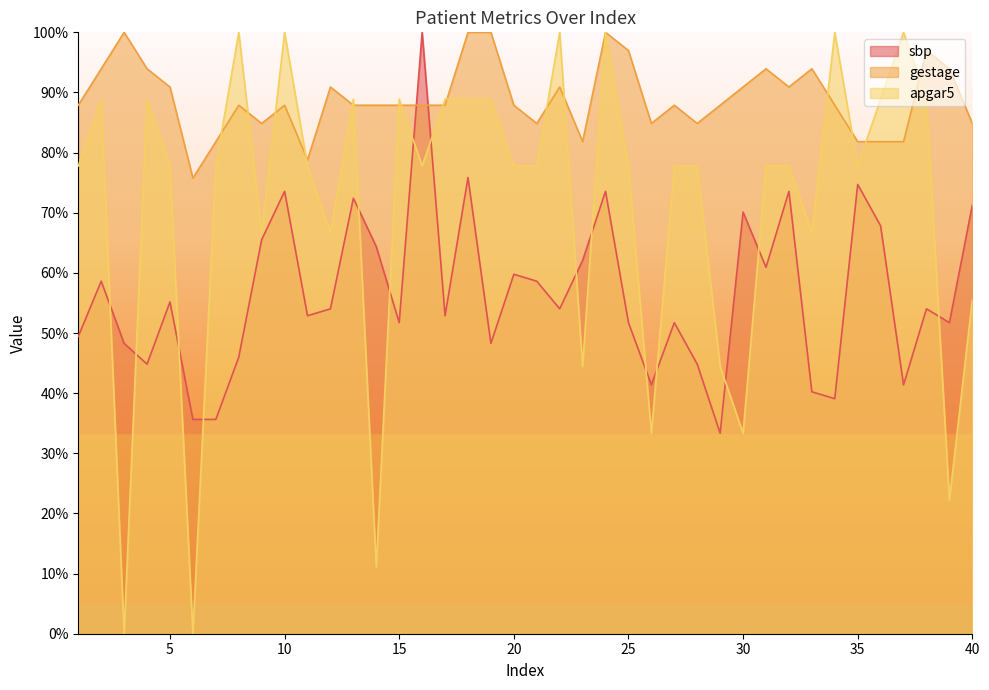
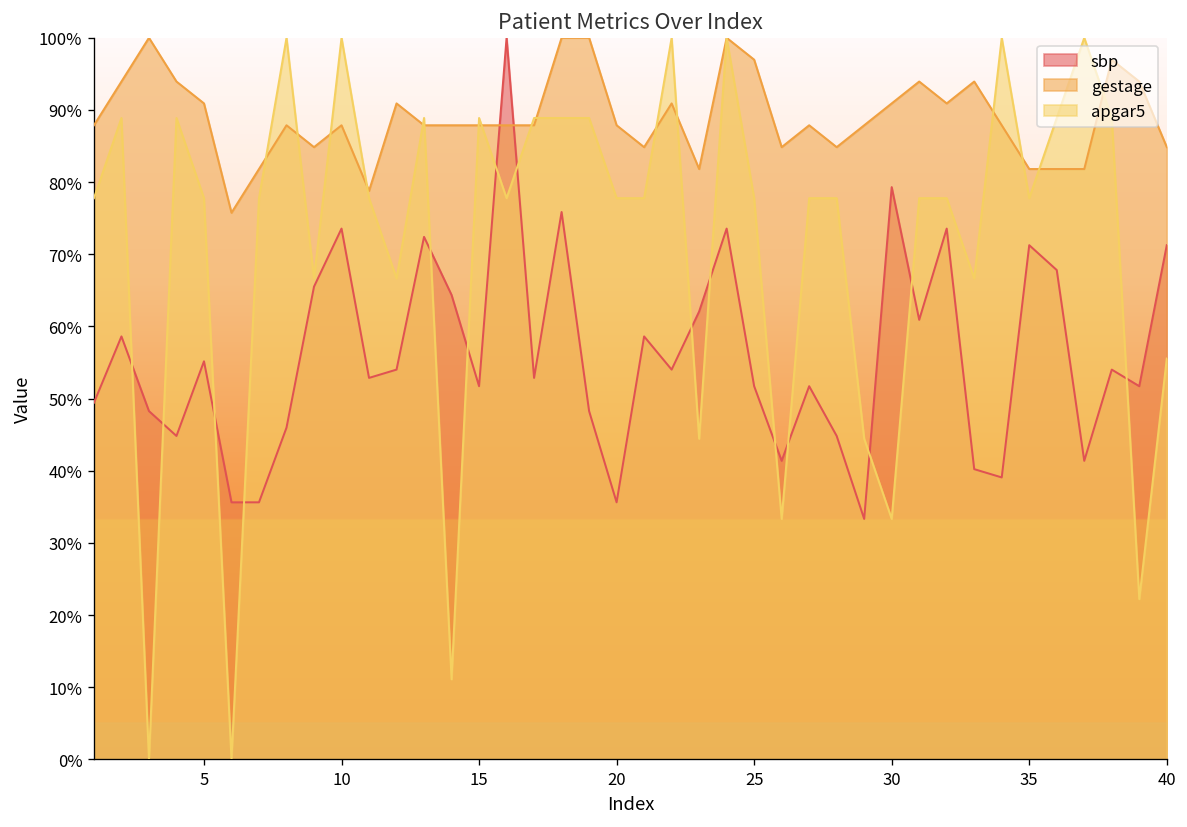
  {
    "sbp": {
      "5": "55%",
      "10": "74%",
      "15": "52%",
-     "20": "60%",
+     "20": "36%",
      "25": "52%",
-     "30": "70%",
-     "35": "75%",
+     "30": "79%",
+     "35": "71%",
      "40": "71%"
    }
  }
